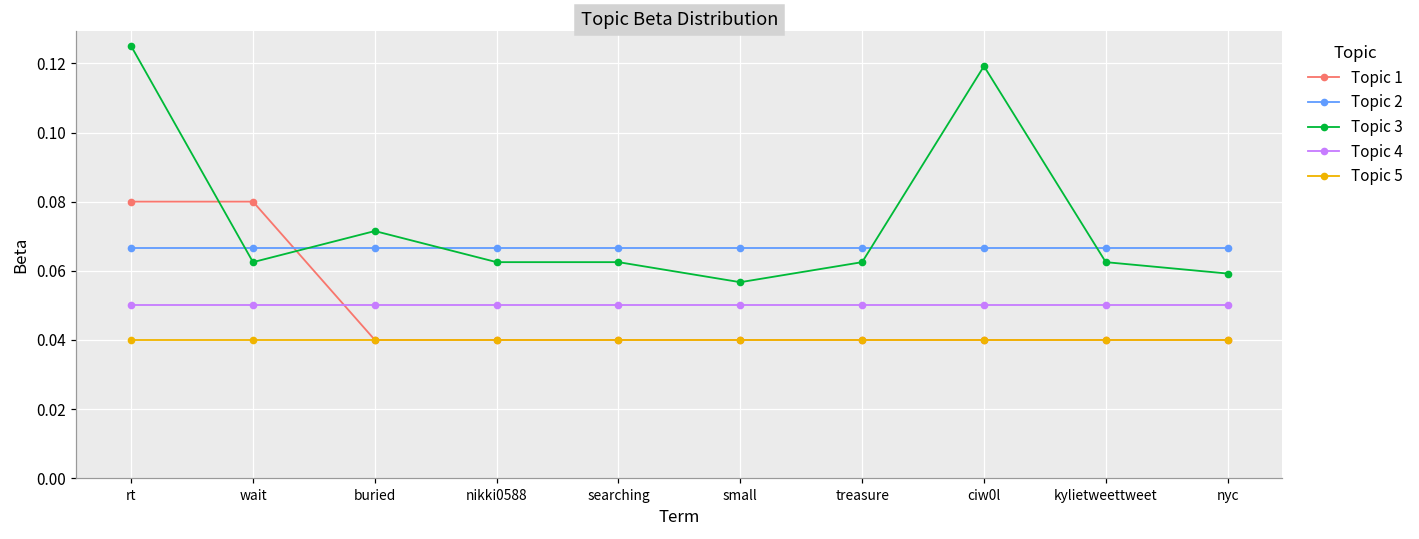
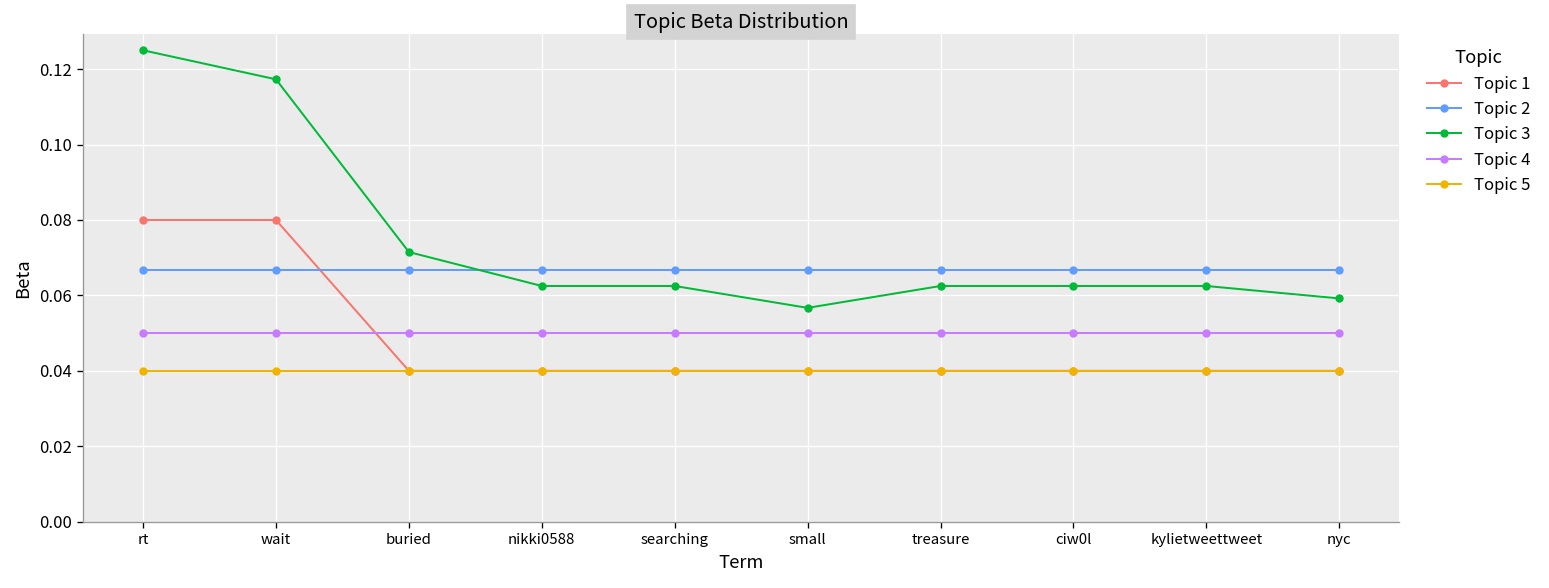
  {
    "Topic 1": {
      "rt": 0.080,
      "wait": 0.080
    },
    "Topic 2": {
      "rt": 0.067,
      "wait": 0.067,
      "buried": 0.067,
      "nikki0588": 0.067,
      "searching": 0.067,
      "small": 0.067,
      "treasure": 0.067,
      "ciw0l": 0.067,
      "kylietweettweet": 0.067,
      "nyc": 0.067
    },
    "Topic 3": {
      "rt": 0.125,
-     "wait": 0.063,
+     "wait": 0.117,
      "buried": 0.072,
      "nikki0588": 0.063,
      "searching": 0.063,
      "small": 0.057,
      "treasure": 0.063,
-     "ciw0l": 0.119,
+     "ciw0l": 0.063,
      "kylietweettweet": 0.063,
      "nyc": 0.059
    },
    "Topic 4": {
      "rt": 0.050,
      "wait": 0.050,
      "buried": 0.050,
      "nikki0588": 0.050,
      "searching": 0.050,
      "small": 0.050,
      "treasure": 0.050,
      "ciw0l": 0.050,
      "kylietweettweet": 0.050,
      "nyc": 0.050
    },
    "Topic 5": {
      "rt": 0.040,
      "wait": 0.040
    }
  }
